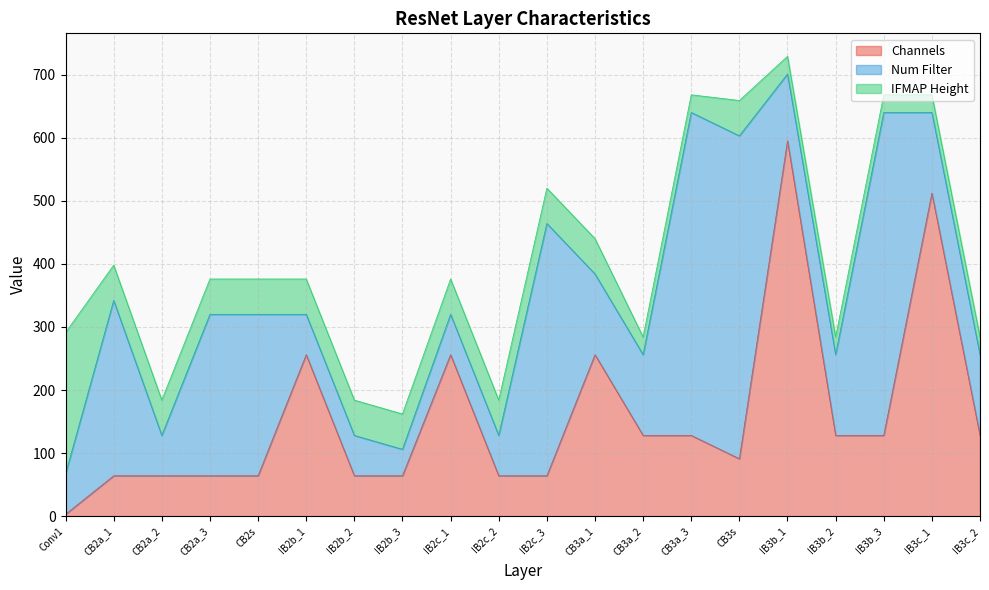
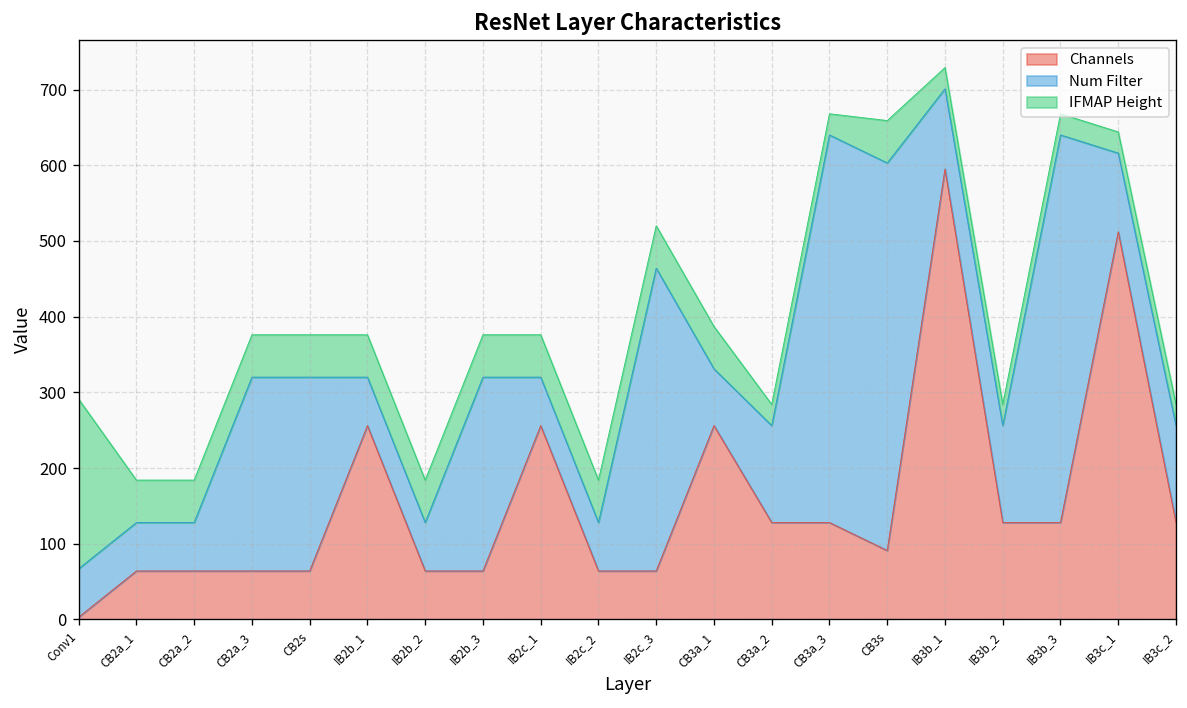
  {
    "Channels": {
      "Conv1": 0,
      "CB2a_1": 60,
      "CB2a_2": 60,
      "CB2a_3": 60,
      "CB2s": 60,
      "IB2b_1": 260,
      "IB2b_2": 60,
      "IB2b_3": 60,
      "IB2c_1": 260,
      "IB2c_2": 60,
      "IB2c_3": 60,
      "CB3a_1": 260,
      "CB3a_2": 130,
      "CB3a_3": 130,
      "CB3s": 90,
      "IB3b_1": 600,
      "IB3b_2": 130,
      "IB3b_3": 130,
      "IB3c_1": 510,
      "IB3c_2": 130
    },
    "Num Filter": {
      "Conv1": 60,
-     "CB2a_1": 280,
+     "CB2a_1": 60,
      "CB2a_2": 60,
      "CB2a_3": 260,
      "CB2s": 260,
      "IB2b_1": 60,
      "IB2b_2": 60,
-     "IB2b_3": 40,
+     "IB2b_3": 260,
      "IB2c_1": 60,
      "IB2c_2": 60,
      "IB2c_3": 400,
-     "CB3a_1": 130,
+     "CB3a_1": 80,
      "CB3a_2": 130,
      "CB3a_3": 510,
      "CB3s": 510,
      "IB3b_1": 110,
      "IB3b_2": 130,
      "IB3b_3": 510,
-     "IB3c_1": 130,
+     "IB3c_1": 100,
      "IB3c_2": 130
    },
    "IFMAP Height": {
      "Conv1": 220,
      "CB2a_1": 60,
      "CB2a_2": 60,
      "CB2a_3": 60,
      "CB2s": 60,
      "IB2b_1": 60,
      "IB2b_2": 60,
      "IB2b_3": 60,
      "IB2c_1": 60,
      "IB2c_2": 60,
      "IB2c_3": 60,
      "CB3a_1": 60,
      "CB3a_2": 30,
      "CB3a_3": 30,
      "CB3s": 60,
      "IB3b_1": 30,
      "IB3b_2": 30,
      "IB3c_2": 30
    }
  }
